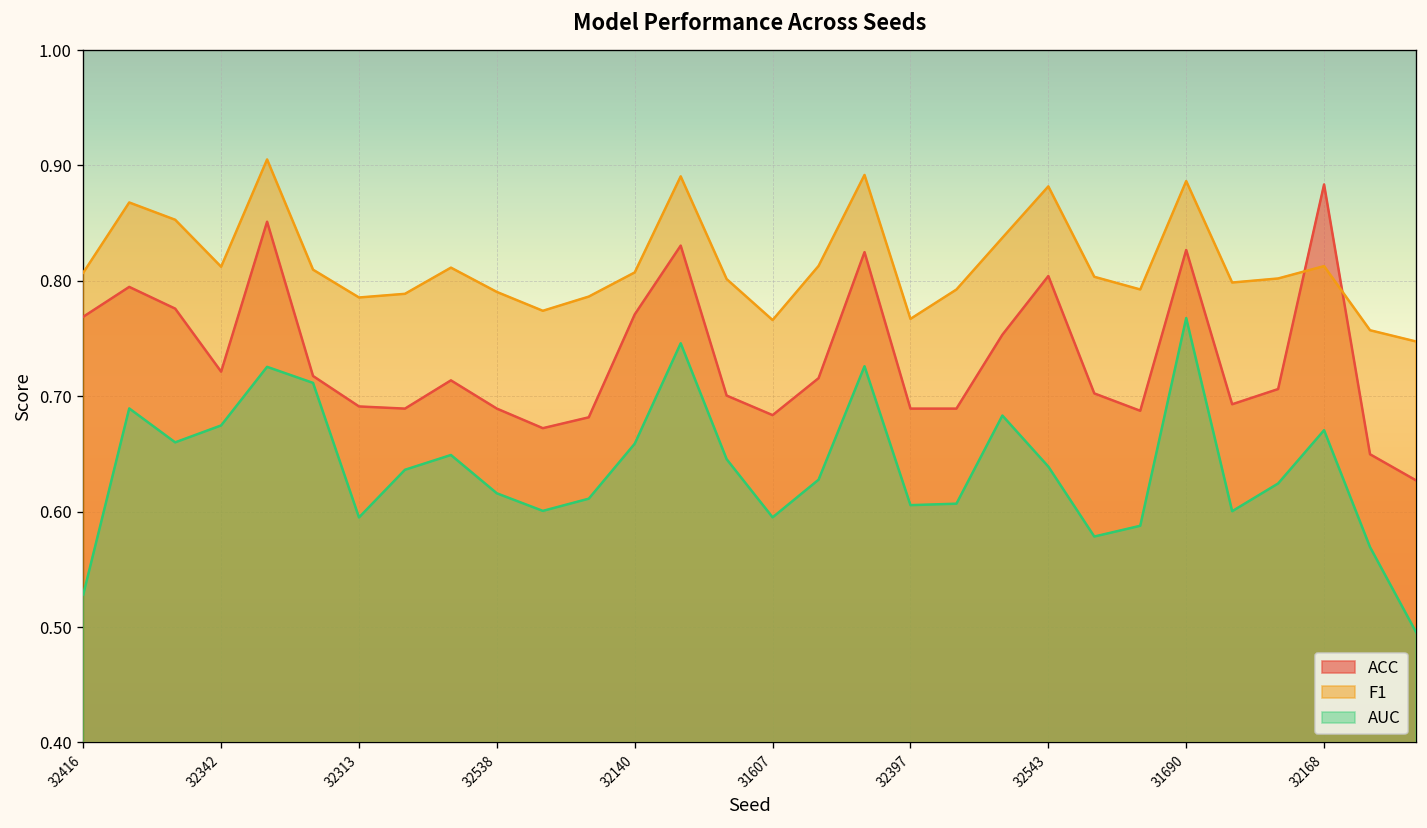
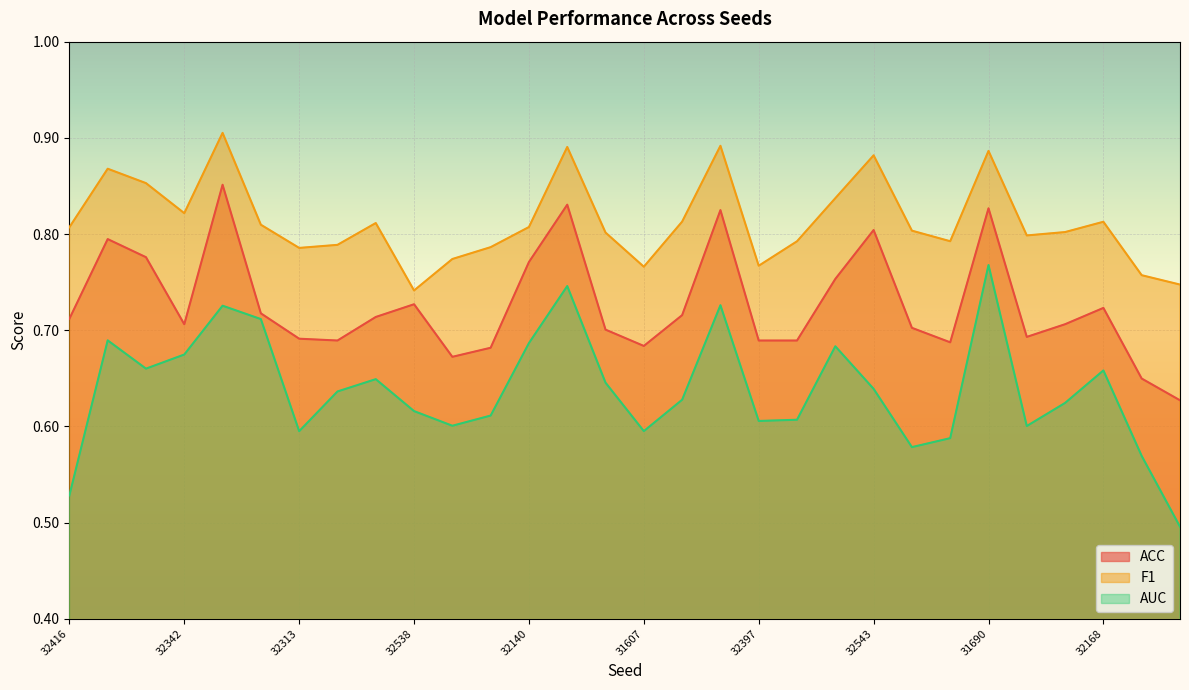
  {
    "ACC": {
-     "32416": 0.77,
-     "32342": 0.72,
+     "32416": 0.71,
+     "32342": 0.71,
      "32313": 0.69,
-     "32538": 0.69,
+     "32538": 0.73,
      "32140": 0.77,
      "31607": 0.68,
      "32397": 0.69,
      "32543": 0.80,
      "31690": 0.83,
-     "32168": 0.88
+     "32168": 0.72
    },
    "F1": {
      "32416": 0.81,
-     "32342": 0.81,
+     "32342": 0.82,
      "32313": 0.79,
-     "32538": 0.79,
+     "32538": 0.74,
      "32140": 0.81,
      "31607": 0.77,
      "32397": 0.77,
      "32543": 0.88,
      "31690": 0.89,
      "32168": 0.81
    },
    "AUC": {
      "32416": 0.53,
      "32342": 0.67,
      "32313": 0.59,
      "32538": 0.62,
-     "32140": 0.66,
+     "32140": 0.69,
      "31607": 0.60,
      "32397": 0.61,
      "32543": 0.64,
      "31690": 0.77,
-     "32168": 0.67
+     "32168": 0.66
    }
  }
